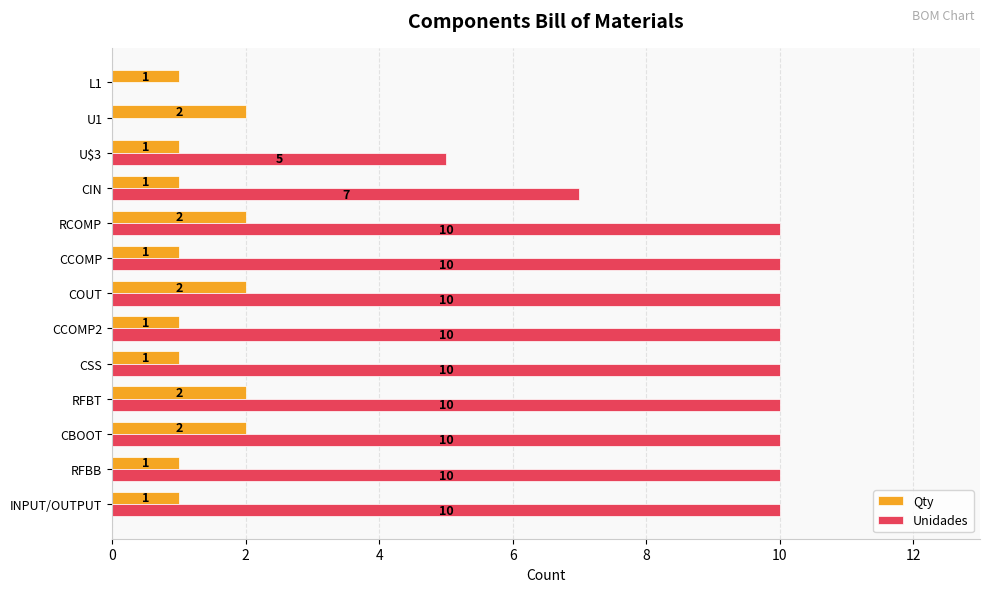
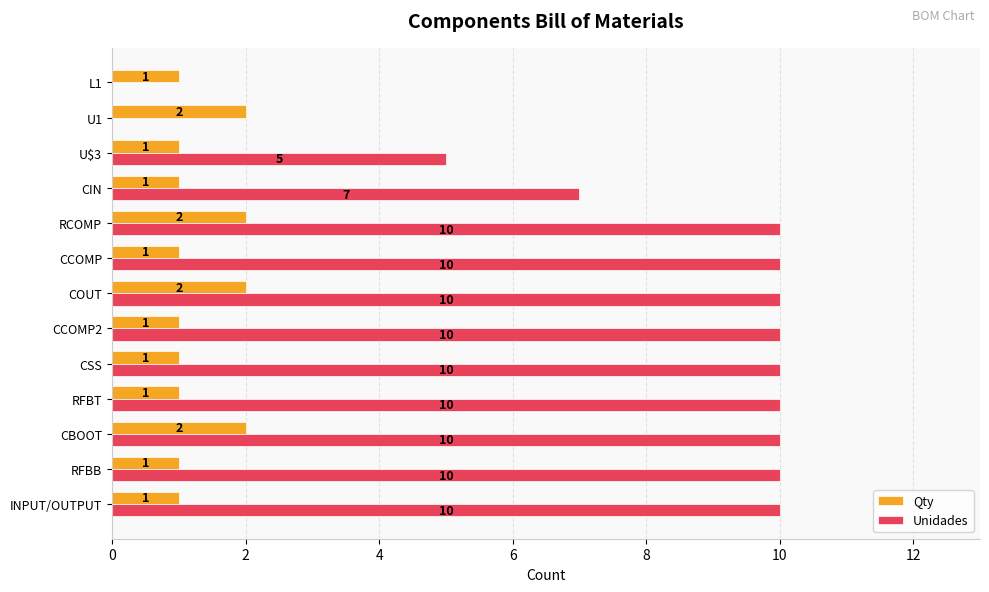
  {
    "Qty": {
      "L1": 1,
      "U1": 2,
      "U$3": 1,
      "CIN": 1,
      "RCOMP": 2,
      "CCOMP": 1,
      "COUT": 2,
      "CCOMP2": 1,
      "CSS": 1,
-     "RFBT": 2,
+     "RFBT": 1,
      "CBOOT": 2,
      "RFBB": 1,
      "INPUT/OUTPUT": 1
    },
    "Unidades": {
      "U$3": 5,
      "CIN": 7,
      "RCOMP": 10,
      "CCOMP": 10,
      "COUT": 10,
      "CCOMP2": 10,
      "CSS": 10,
      "RFBT": 10,
      "CBOOT": 10,
      "RFBB": 10,
      "INPUT/OUTPUT": 10
    }
  }
